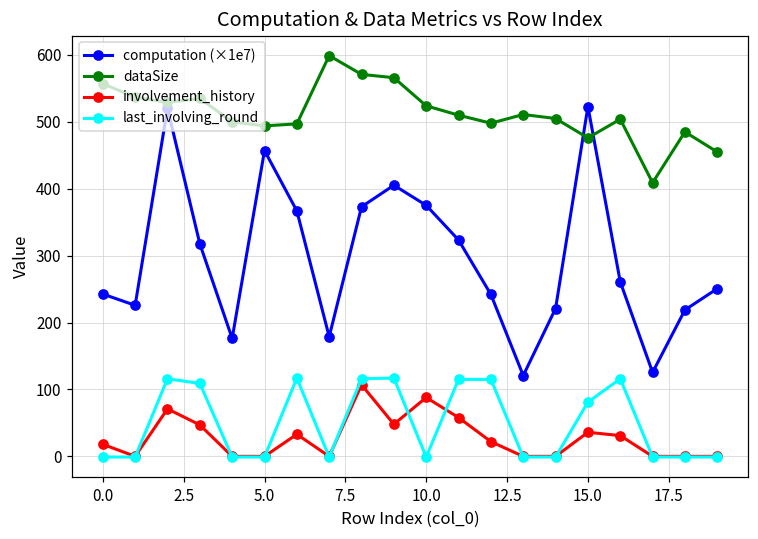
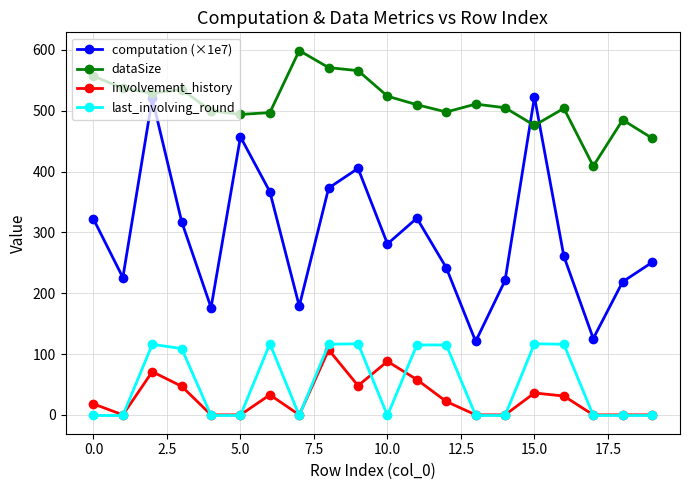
  {
    "computation (×1e7)": {
-     "0.0": 240,
+     "0.0": 320,
      "5.0": 460,
-     "10.0": 380,
+     "10.0": 280,
      "15.0": 520
    },
    "dataSize": {
      "5.0": 490,
      "10.0": 520,
      "15.0": 480
    },
    "involvement_history": {
      "0.0": 20,
      "10.0": 90,
      "15.0": 40
    },
    "last_involving_round": {
      "0.0": 0,
      "10.0": 0,
-     "15.0": 80
+     "15.0": 120
    }
  }
